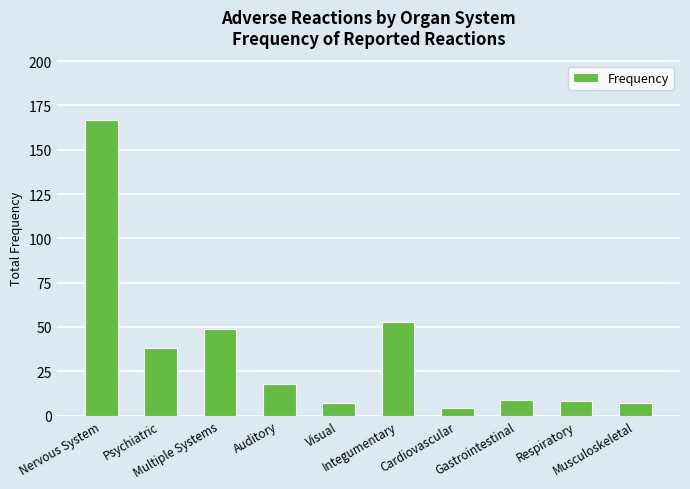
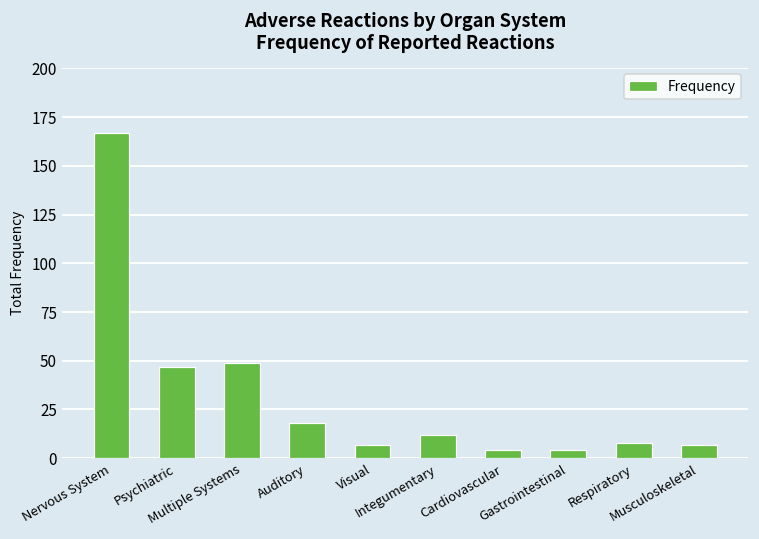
  {
    "Nervous System": 167,
-   "Psychiatric": 38,
+   "Psychiatric": 47,
    "Multiple Systems": 49,
    "Auditory": 18,
    "Visual": 7,
-   "Integumentary": 53,
+   "Integumentary": 12,
    "Cardiovascular": 4,
-   "Gastrointestinal": 9,
+   "Gastrointestinal": 4,
    "Respiratory": 8,
    "Musculoskeletal": 7
  }
